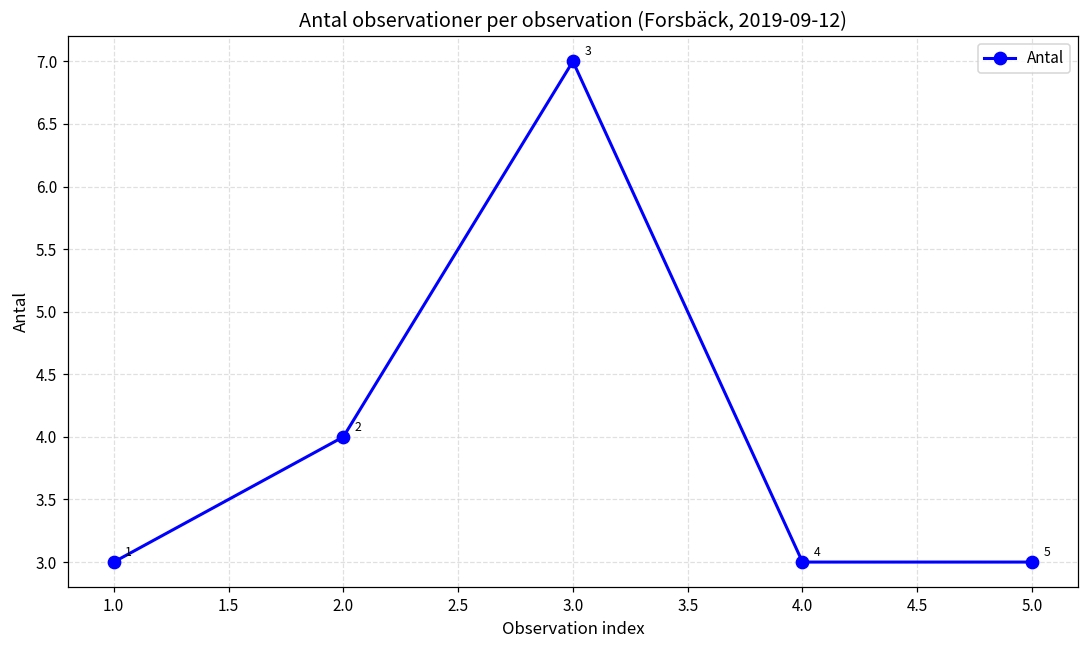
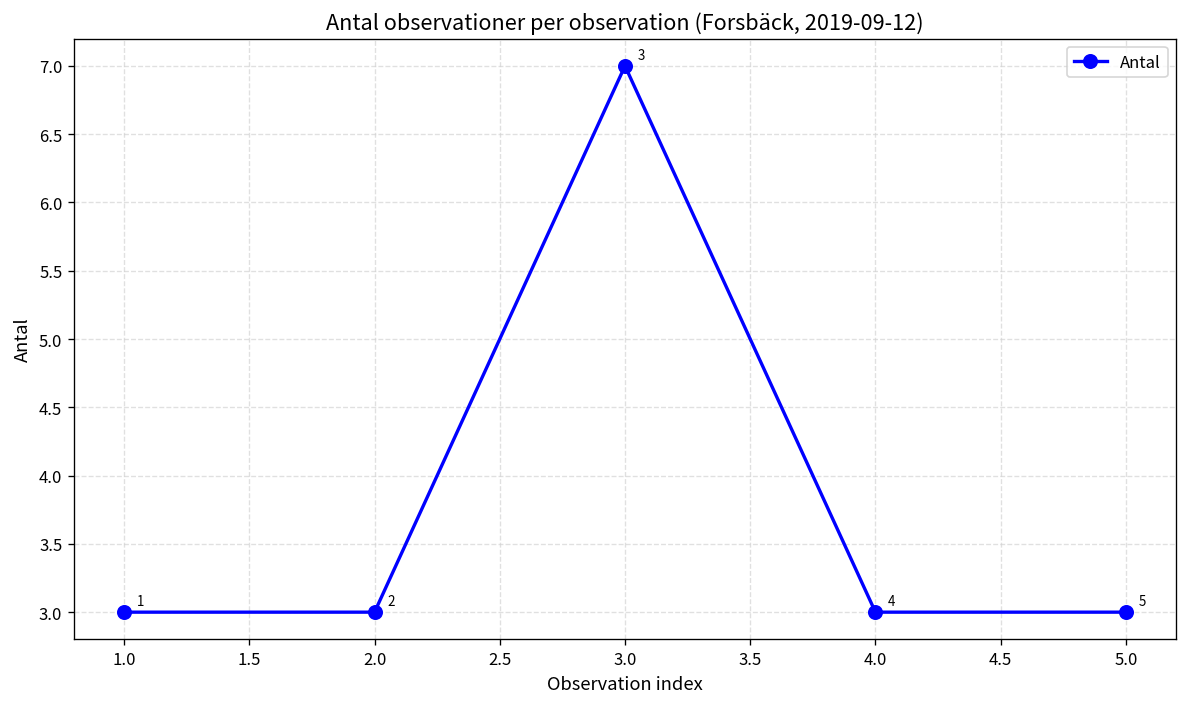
  {
-   "2.0": 4
+   "2.0": 3
  }
